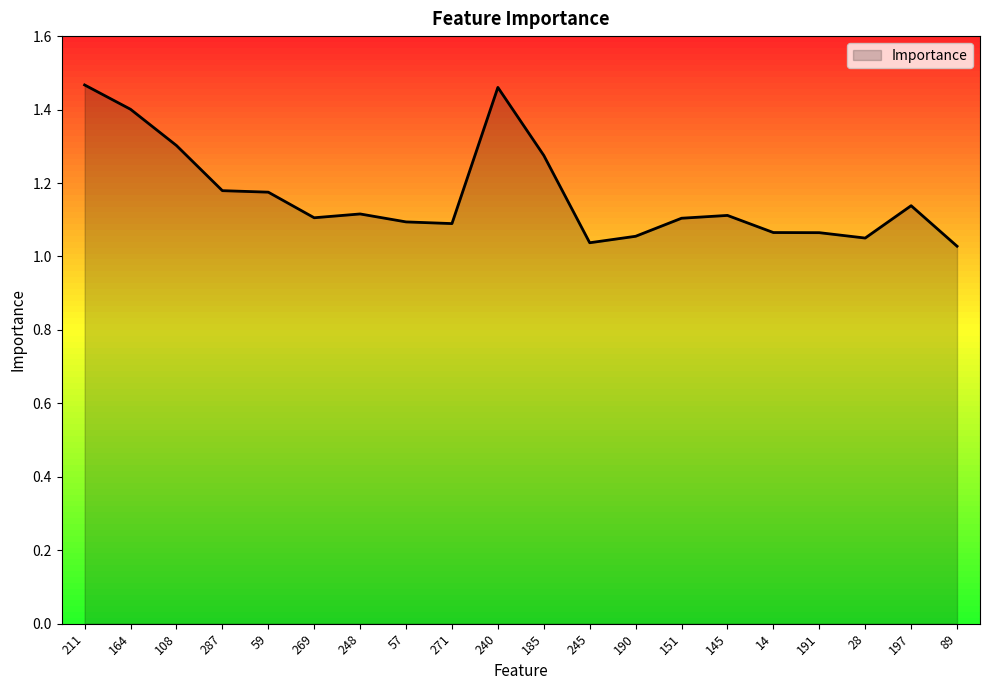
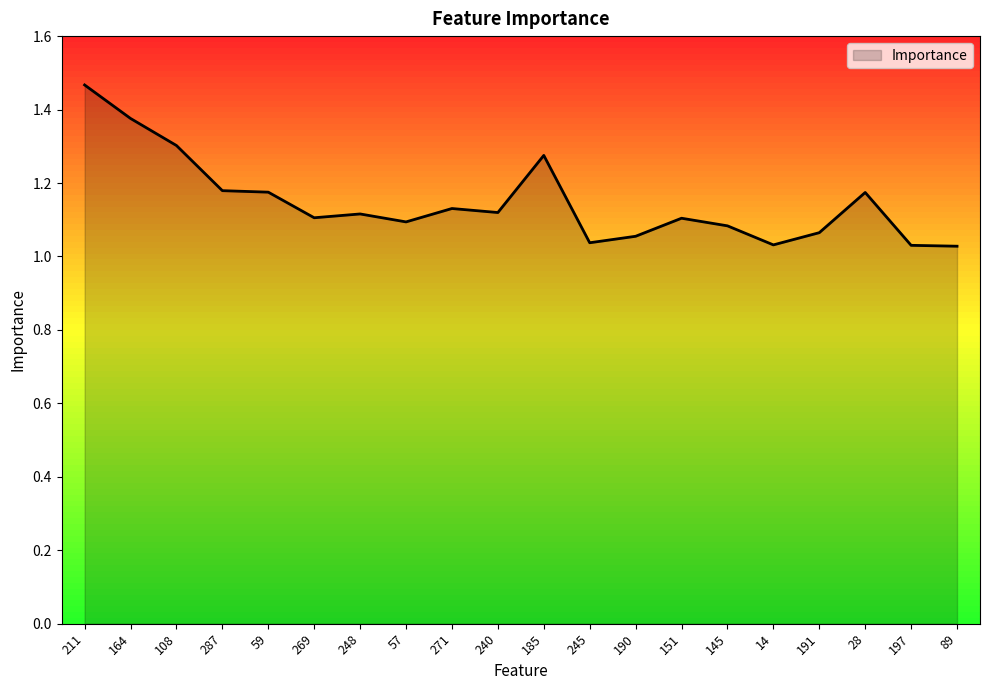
  {
    "211": 1.47,
-   "164": 1.40,
+   "164": 1.38,
    "108": 1.30,
    "287": 1.18,
    "59": 1.18,
    "269": 1.11,
    "248": 1.12,
    "57": 1.09,
-   "271": 1.09,
-   "240": 1.46,
+   "271": 1.13,
+   "240": 1.12,
    "185": 1.28,
    "245": 1.04,
    "190": 1.05,
    "151": 1.10,
-   "145": 1.11,
-   "14": 1.07,
+   "145": 1.08,
+   "14": 1.03,
    "191": 1.06,
-   "28": 1.05,
-   "197": 1.14,
+   "28": 1.17,
+   "197": 1.03,
    "89": 1.03
  }
